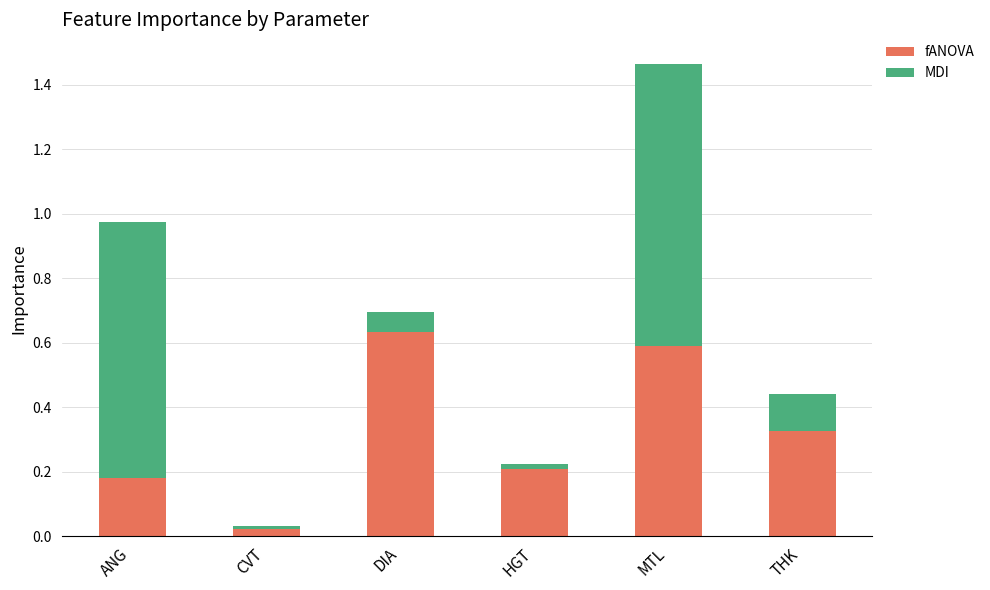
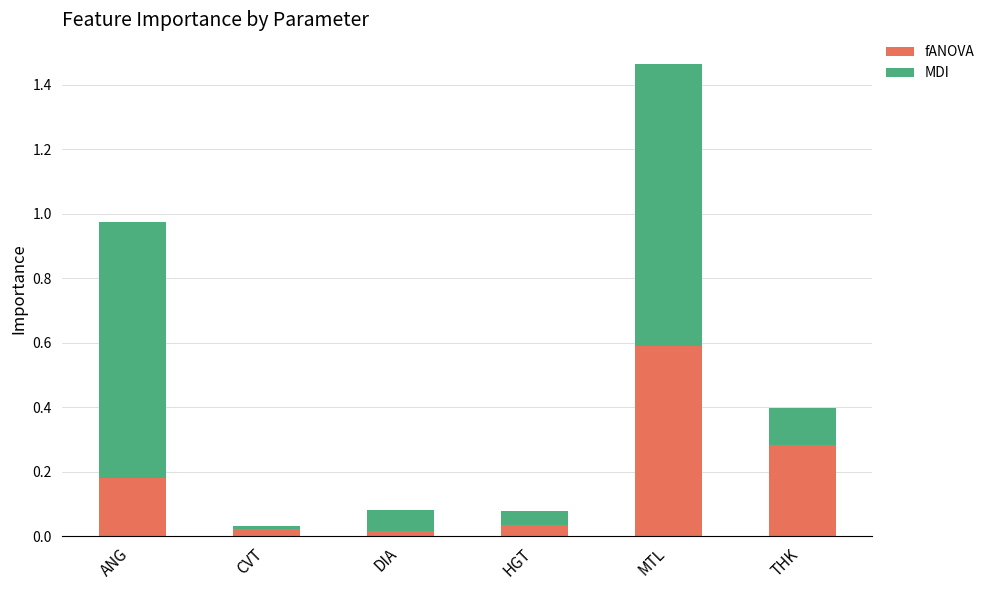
  {
    "fANOVA": {
      "ANG": 0.18,
      "CVT": 0.02,
-     "DIA": 0.63,
-     "HGT": 0.21,
+     "DIA": 0.02,
+     "HGT": 0.04,
      "MTL": 0.59,
-     "THK": 0.33
+     "THK": 0.28
    },
    "MDI": {
      "ANG": 0.80,
      "CVT": 0.01,
      "DIA": 0.06,
-     "HGT": 0.02,
+     "HGT": 0.04,
      "MTL": 0.88,
      "THK": 0.12
    }
  }
